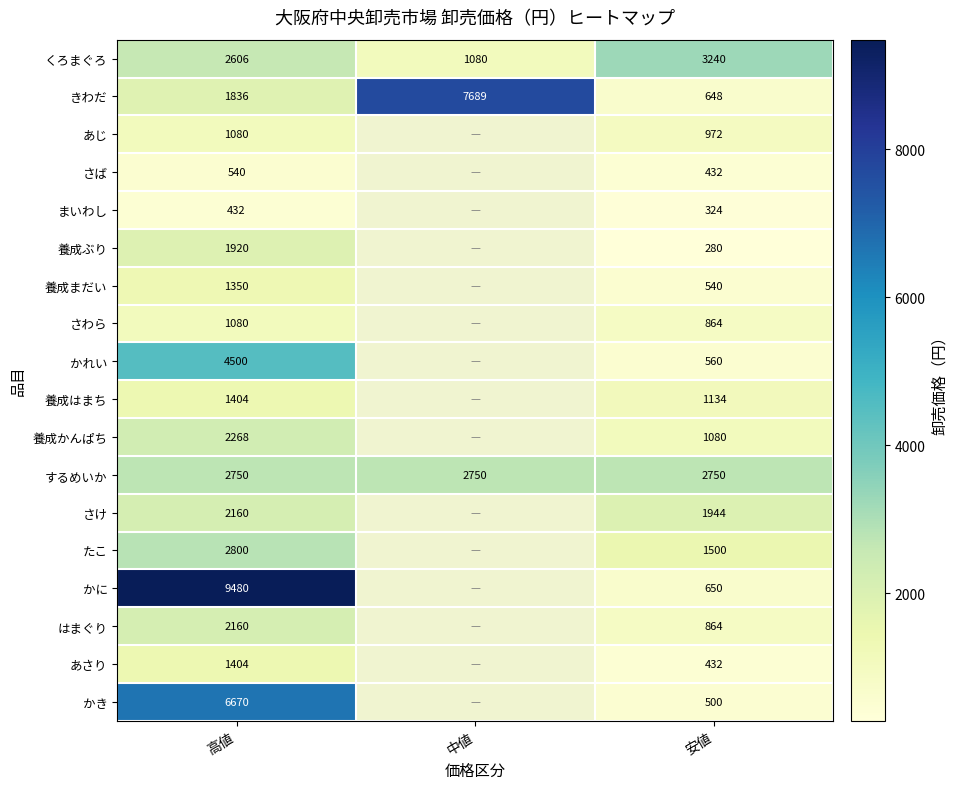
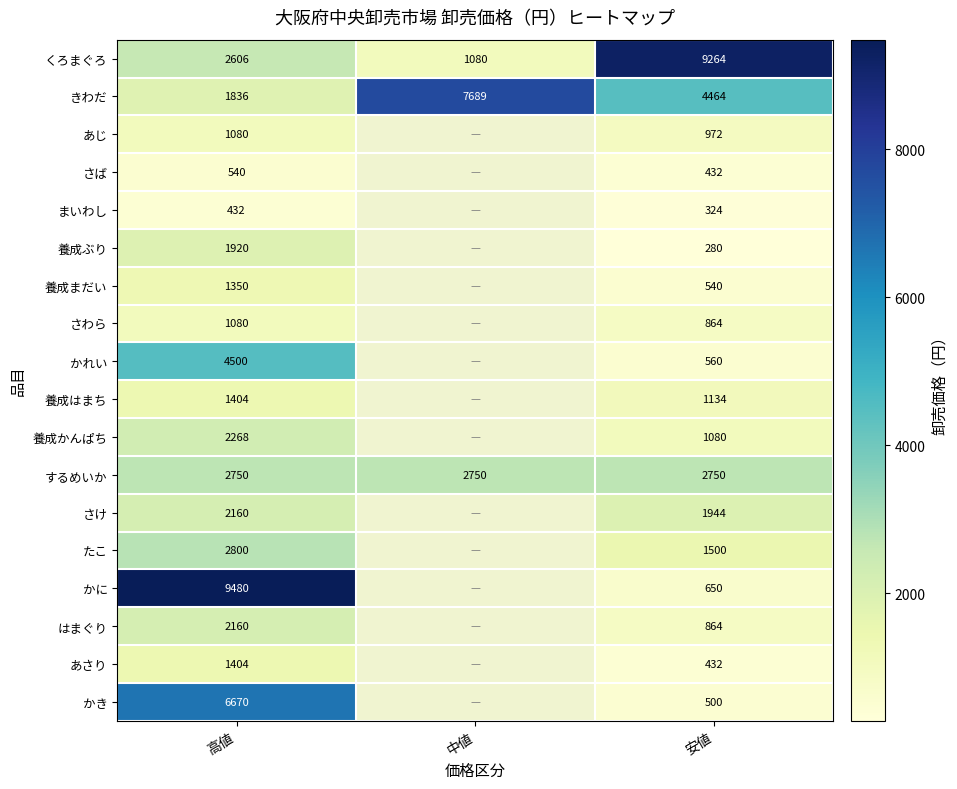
  {
    "くろまぐろ": {
      "高値": 2606,
      "中値": 1080,
-     "安値": 3240
+     "安値": 9264
    },
    "きわだ": {
      "高値": 1836,
      "中値": 7689,
-     "安値": 648
+     "安値": 4464
    },
    "あじ": {
      "高値": 1080,
      "安値": 972
    },
    "さば": {
      "高値": 540,
      "安値": 432
    },
    "まいわし": {
      "高値": 432,
      "安値": 324
    },
    "養成ぶり": {
      "高値": 1920,
      "安値": 280
    },
    "養成まだい": {
      "高値": 1350,
      "安値": 540
    },
    "さわら": {
      "高値": 1080,
      "安値": 864
    },
    "かれい": {
      "高値": 4500,
      "安値": 560
    },
    "養成はまち": {
      "高値": 1404,
      "安値": 1134
    },
    "養成かんぱち": {
      "高値": 2268,
      "安値": 1080
    },
    "するめいか": {
      "高値": 2750,
      "中値": 2750,
      "安値": 2750
    },
    "さけ": {
      "高値": 2160,
      "安値": 1944
    },
    "たこ": {
      "高値": 2800,
      "安値": 1500
    },
    "かに": {
      "高値": 9480,
      "安値": 650
    },
    "はまぐり": {
      "高値": 2160,
      "安値": 864
    },
    "あさり": {
      "高値": 1404,
      "安値": 432
    },
    "かき": {
      "高値": 6670,
      "安値": 500
    }
  }
